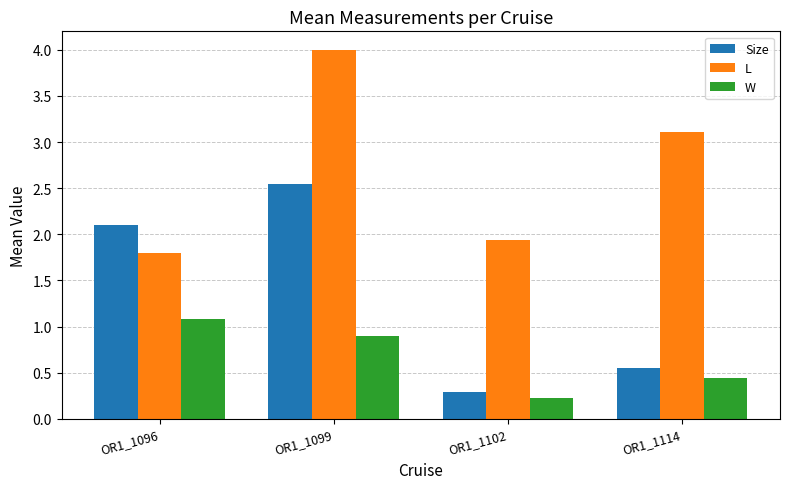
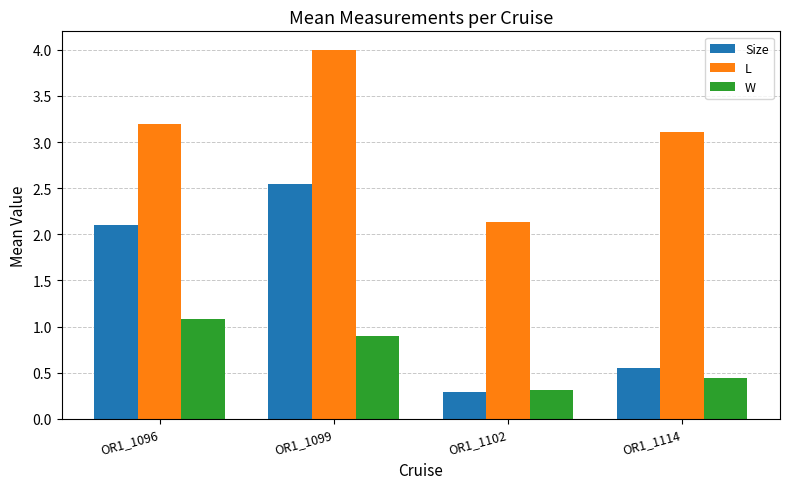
  {
    "Size": {
      "OR1_1096": 2.1,
      "OR1_1099": 2.5,
      "OR1_1102": 0.3,
      "OR1_1114": 0.5
    },
    "L": {
-     "OR1_1096": 1.8,
+     "OR1_1096": 3.2,
      "OR1_1099": 4.0,
-     "OR1_1102": 1.9,
+     "OR1_1102": 2.1,
      "OR1_1114": 3.1
    },
    "W": {
      "OR1_1096": 1.1,
      "OR1_1099": 0.9,
-     "OR1_1102": 0.2,
+     "OR1_1102": 0.3,
      "OR1_1114": 0.4
    }
  }
